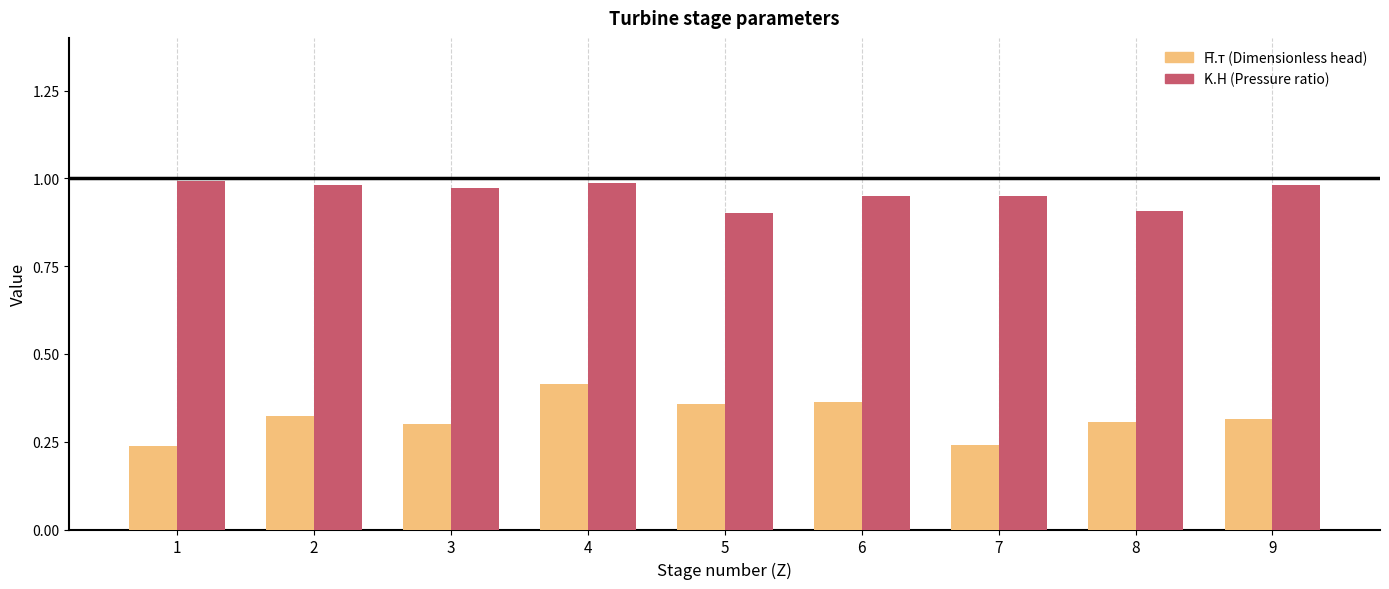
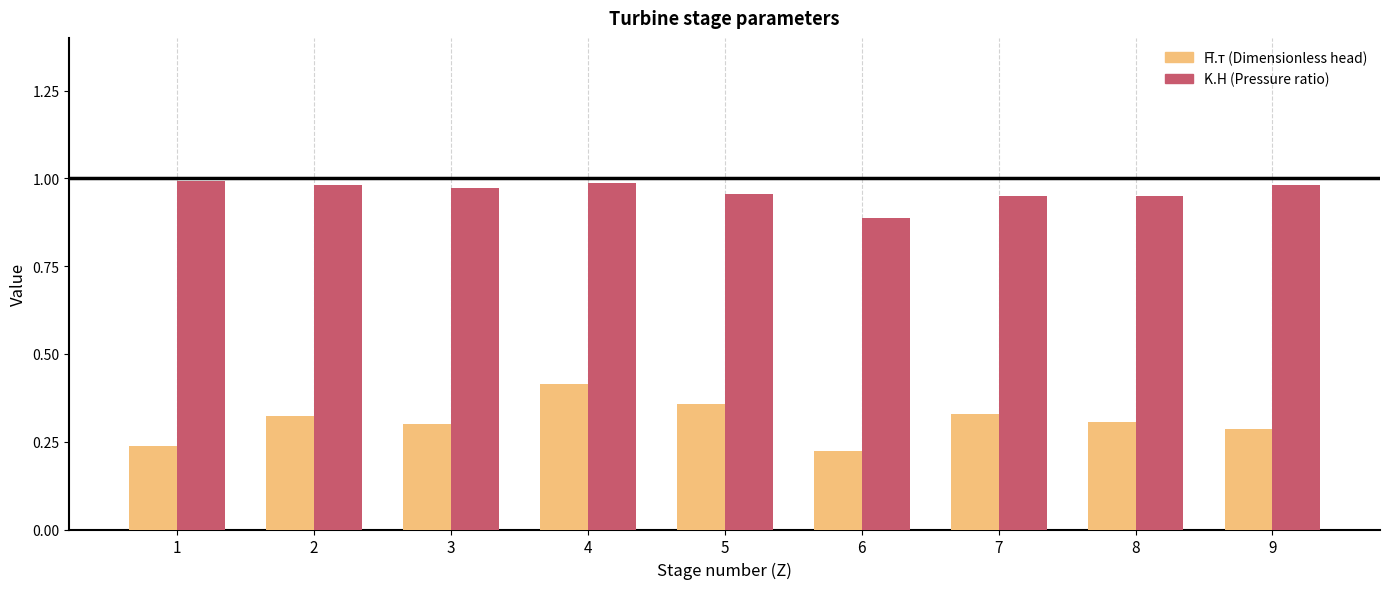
  {
    "H̅.т (Dimensionless head)": {
      "1": 0.24,
      "2": 0.32,
      "3": 0.30,
      "4": 0.42,
      "5": 0.36,
-     "6": 0.36,
-     "7": 0.24,
+     "6": 0.22,
+     "7": 0.33,
      "8": 0.30,
-     "9": 0.31
+     "9": 0.29
    },
    "K.H (Pressure ratio)": {
      "1": 0.99,
      "2": 0.98,
      "3": 0.97,
      "4": 0.99,
-     "5": 0.90,
-     "6": 0.95,
+     "5": 0.95,
+     "6": 0.89,
      "7": 0.95,
-     "8": 0.91,
+     "8": 0.95,
      "9": 0.98
    }
  }
